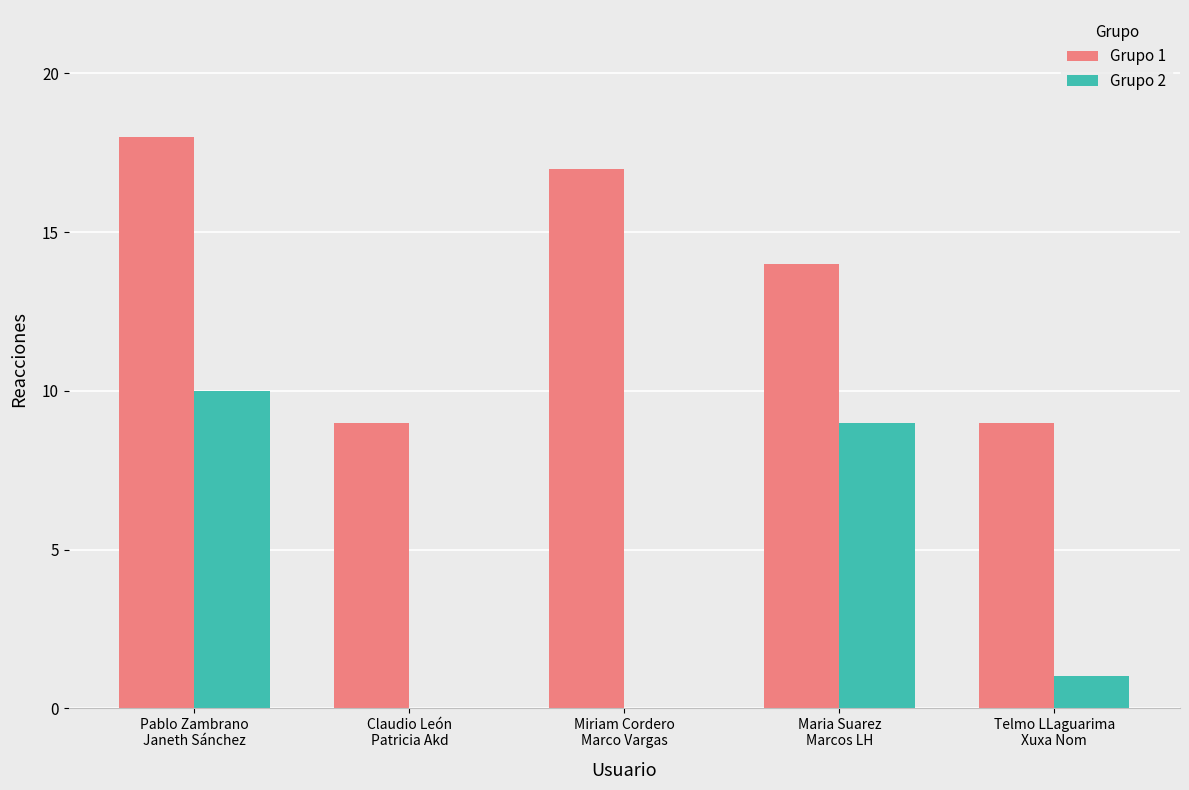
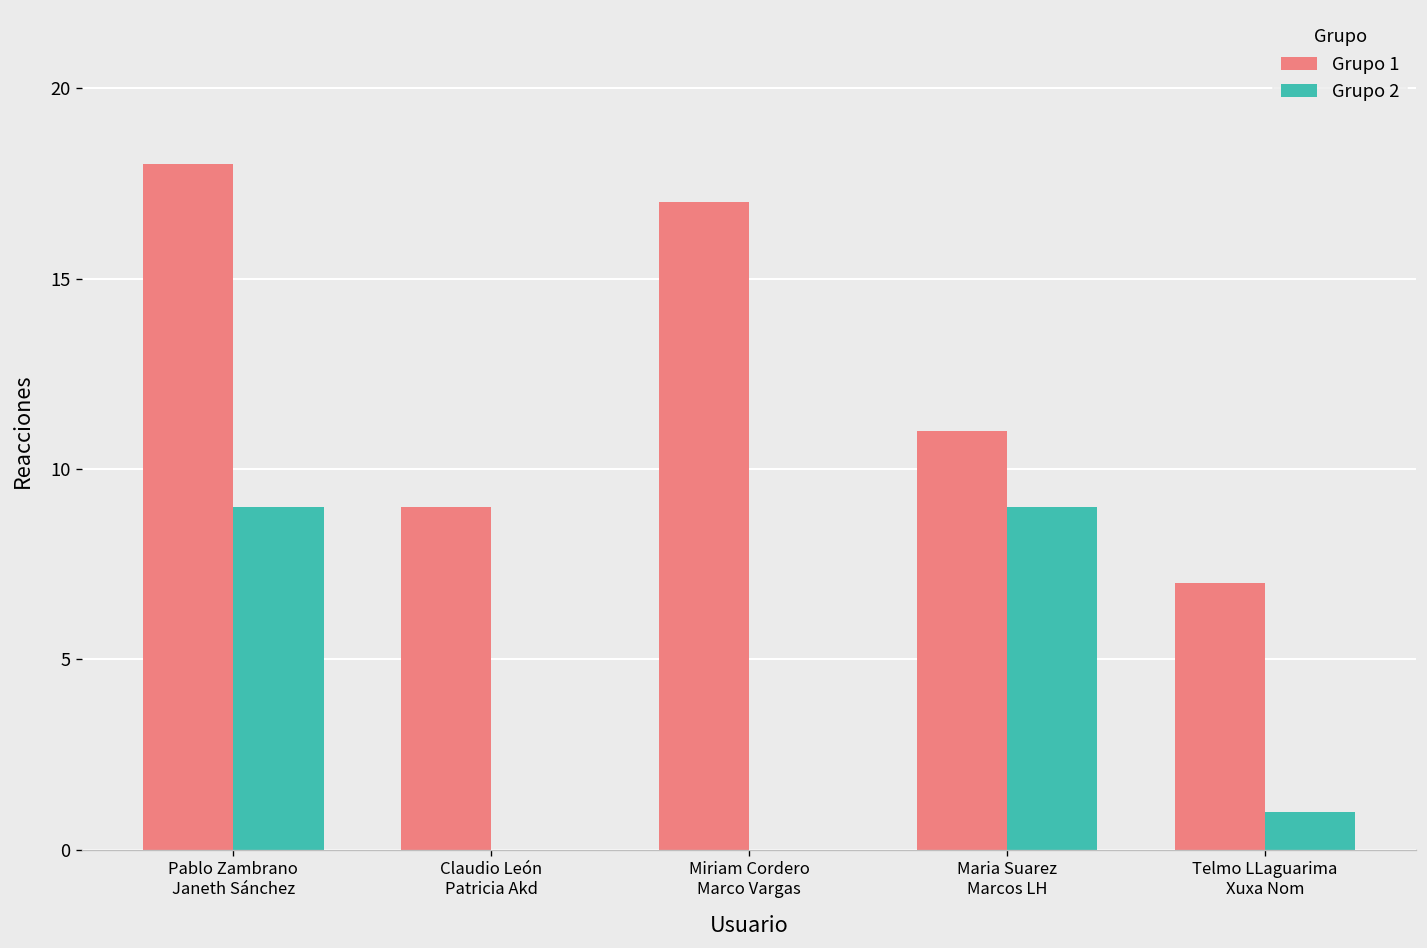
  {
    "Grupo 1": {
      "Pablo Zambrano Janeth Sánchez": 18,
      "Claudio León Patricia Akd": 9,
      "Miriam Cordero Marco Vargas": 17,
-     "Maria Suarez Marcos LH": 14,
-     "Telmo LLaguarima Xuxa Nom": 9
+     "Maria Suarez Marcos LH": 11,
+     "Telmo LLaguarima Xuxa Nom": 7
    },
    "Grupo 2": {
-     "Pablo Zambrano Janeth Sánchez": 10,
+     "Pablo Zambrano Janeth Sánchez": 9,
      "Claudio León Patricia Akd": 0,
      "Miriam Cordero Marco Vargas": 0,
      "Maria Suarez Marcos LH": 9,
      "Telmo LLaguarima Xuxa Nom": 1
    }
  }
